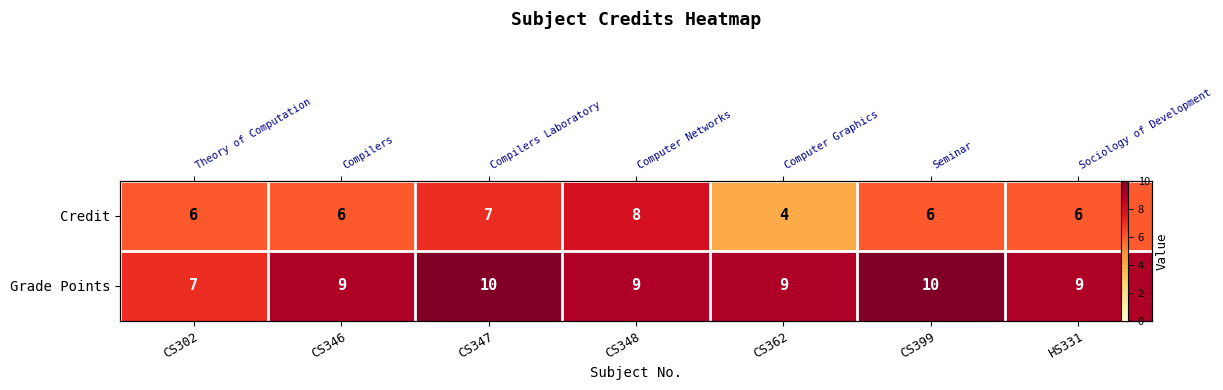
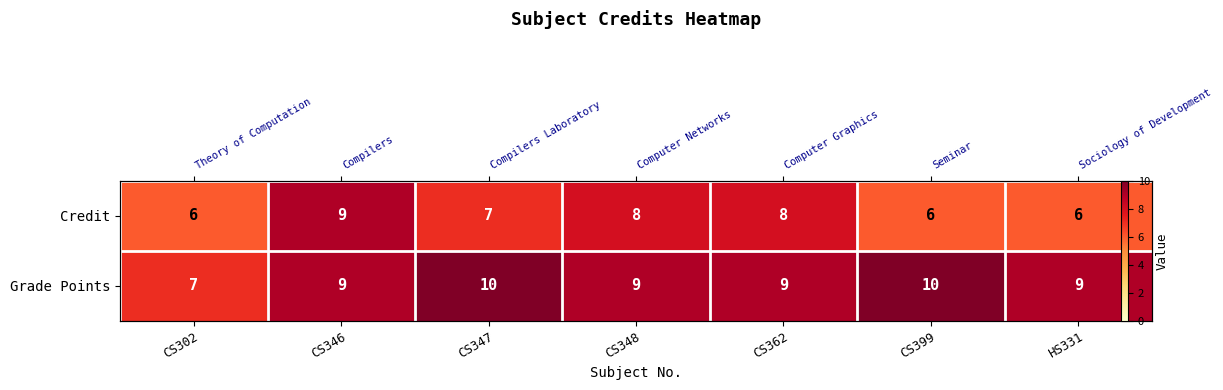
  {
    "Credit": {
      "CS302": 6,
-     "CS346": 6,
+     "CS346": 9,
      "CS347": 7,
      "CS348": 8,
-     "CS362": 4,
+     "CS362": 8,
      "CS399": 6,
      "HS331": 6
    },
    "Grade Points": {
      "CS302": 7,
      "CS346": 9,
      "CS347": 10,
      "CS348": 9,
      "CS362": 9,
      "CS399": 10,
      "HS331": 9
    }
  }
